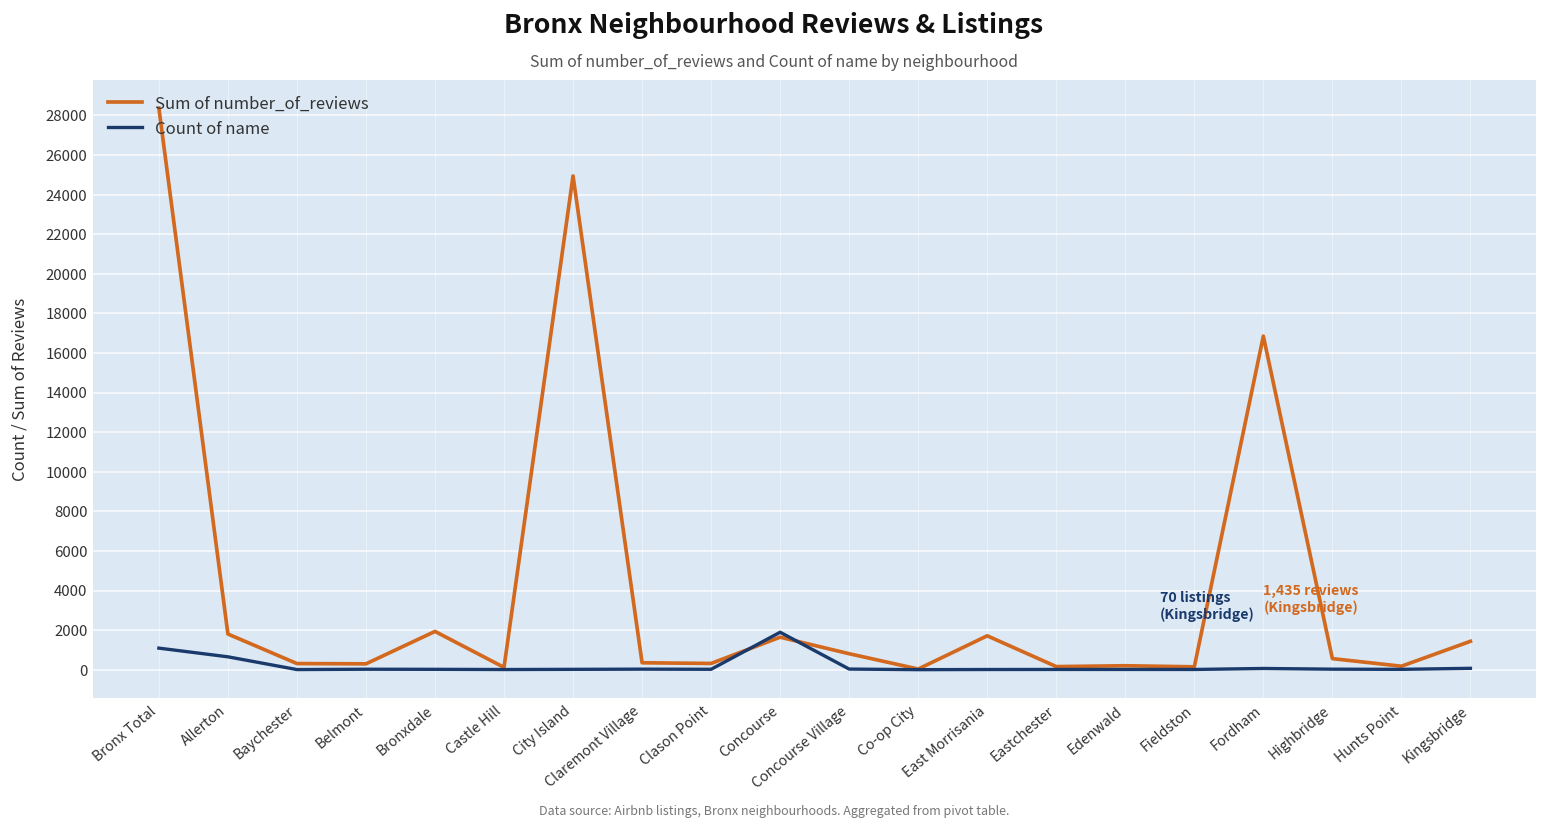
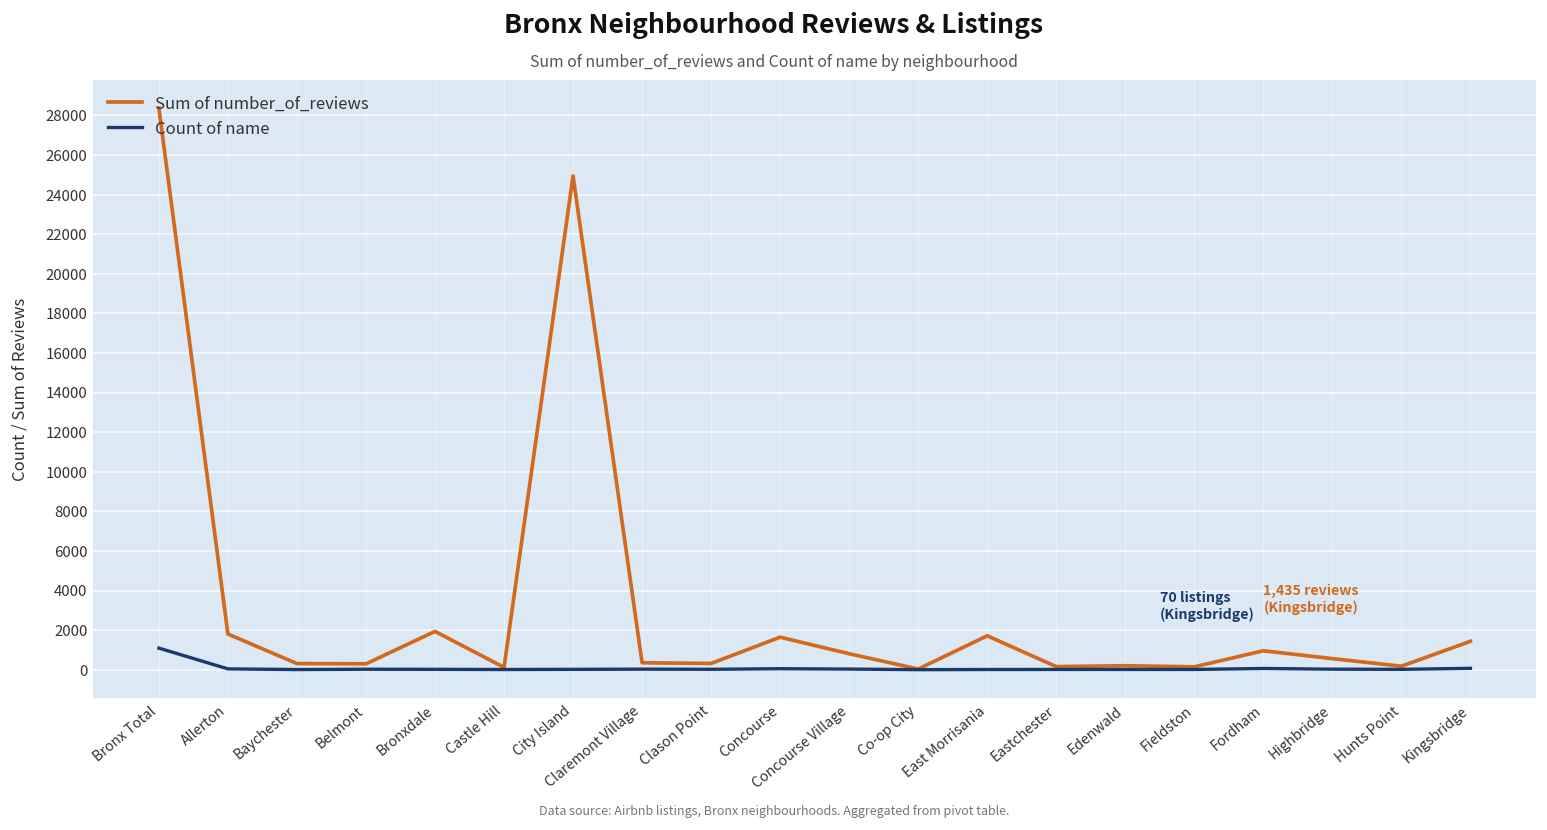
  {
    "Sum of number_of_reviews": {
      "Bronx Total": 28400,
      "Allerton": 1800,
      "Baychester": 300,
      "Belmont": 300,
      "Bronxdale": 1900,
      "City Island": 24900,
      "Claremont Village": 400,
      "Clason Point": 300,
      "Concourse": 1600,
      "Concourse Village": 800,
      "East Morrisania": 1700,
      "Edenwald": 200,
-     "Fordham": 16900,
+     "Fordham": 1000,
      "Highbridge": 600,
      "Hunts Point": 200,
      "Kingsbridge": 1400
    },
    "Count of name": {
      "Bronx Total": 1100,
-     "Allerton": 700,
+     "Allerton": 0,
      "Baychester": 0,
      "Belmont": 0,
      "Bronxdale": 0,
      "City Island": 0,
      "Claremont Village": 0,
      "Clason Point": 0,
-     "Concourse": 1900,
+     "Concourse": 100,
      "Concourse Village": 0,
      "East Morrisania": 0,
      "Edenwald": 0,
      "Fordham": 100,
      "Highbridge": 0,
      "Hunts Point": 0,
      "Kingsbridge": 100
    }
  }
